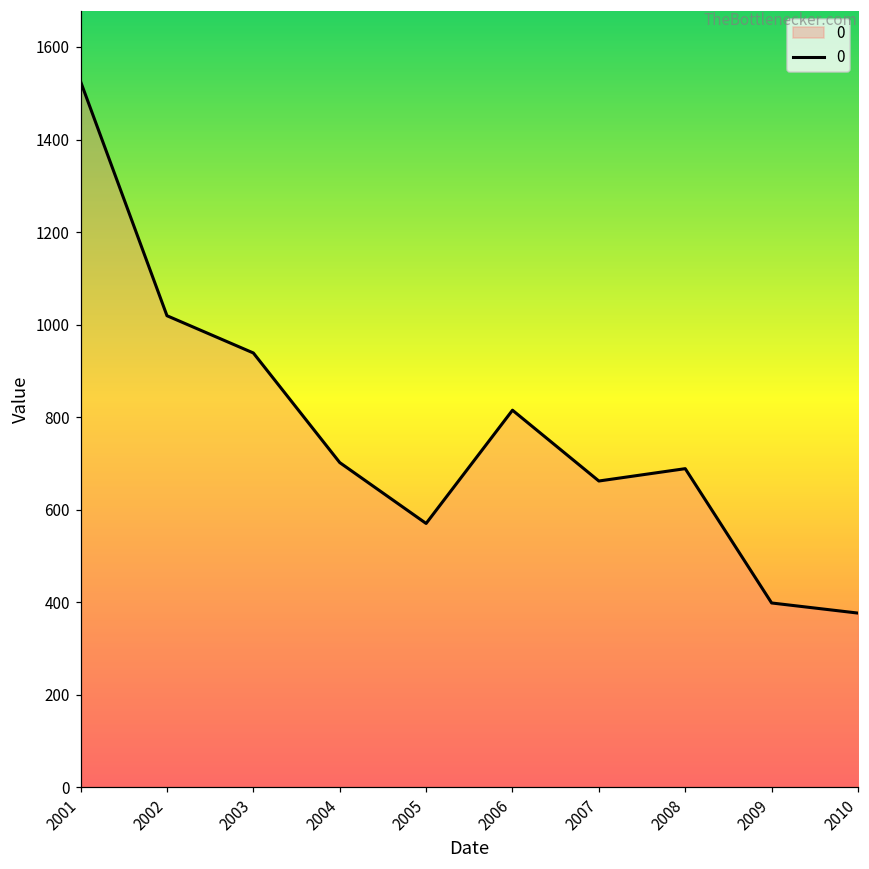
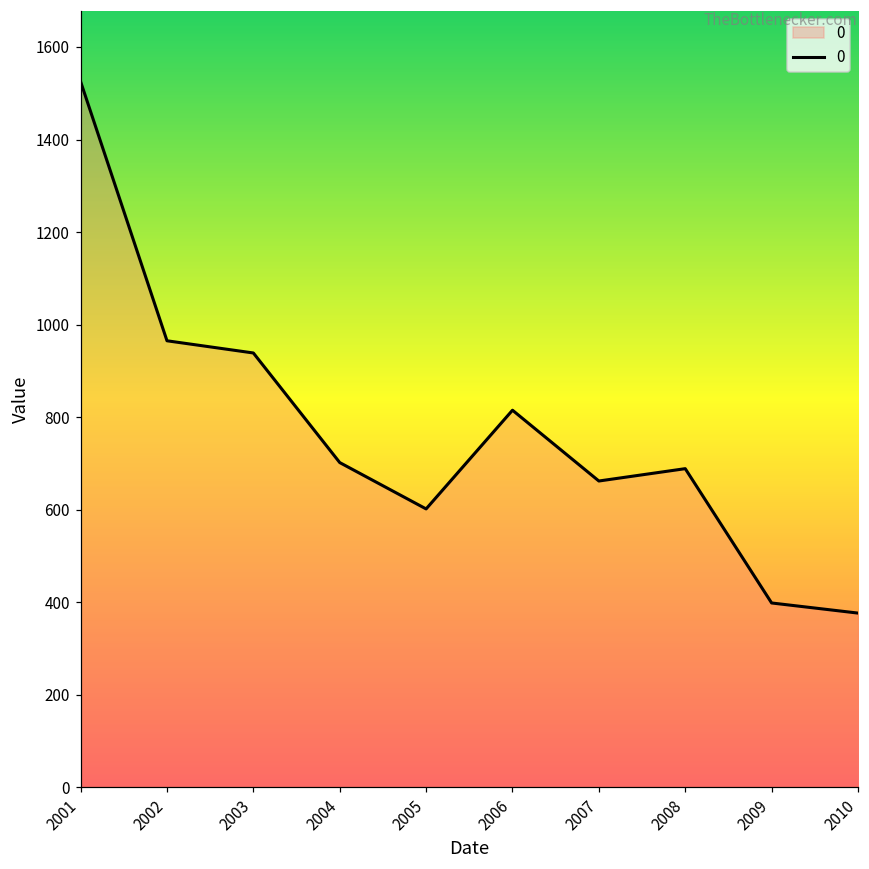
  {
    "2001": 1530,
-   "2002": 1020,
+   "2002": 970,
    "2003": 940,
    "2004": 700,
-   "2005": 570,
+   "2005": 600,
    "2006": 820,
    "2007": 660,
    "2008": 690,
    "2009": 400,
    "2010": 380
  }
